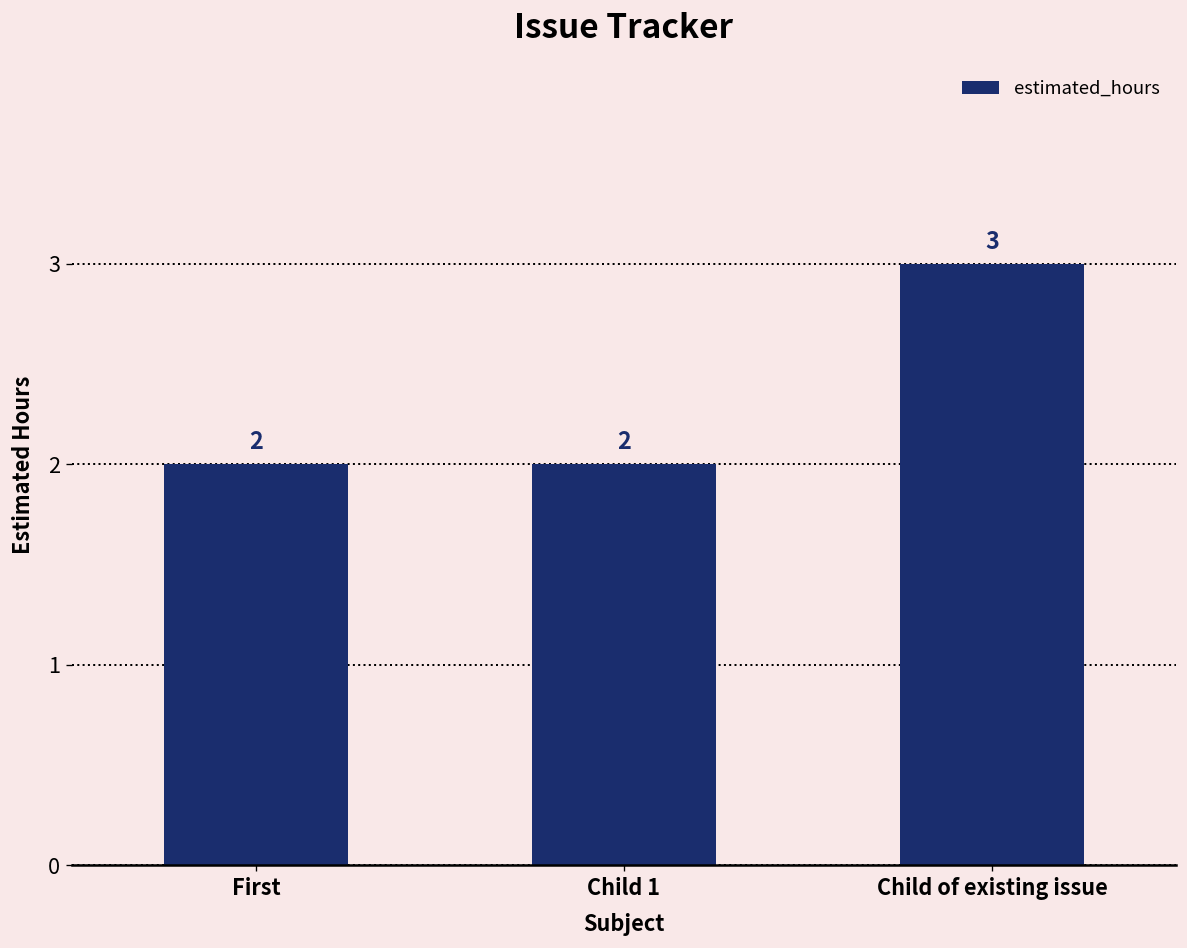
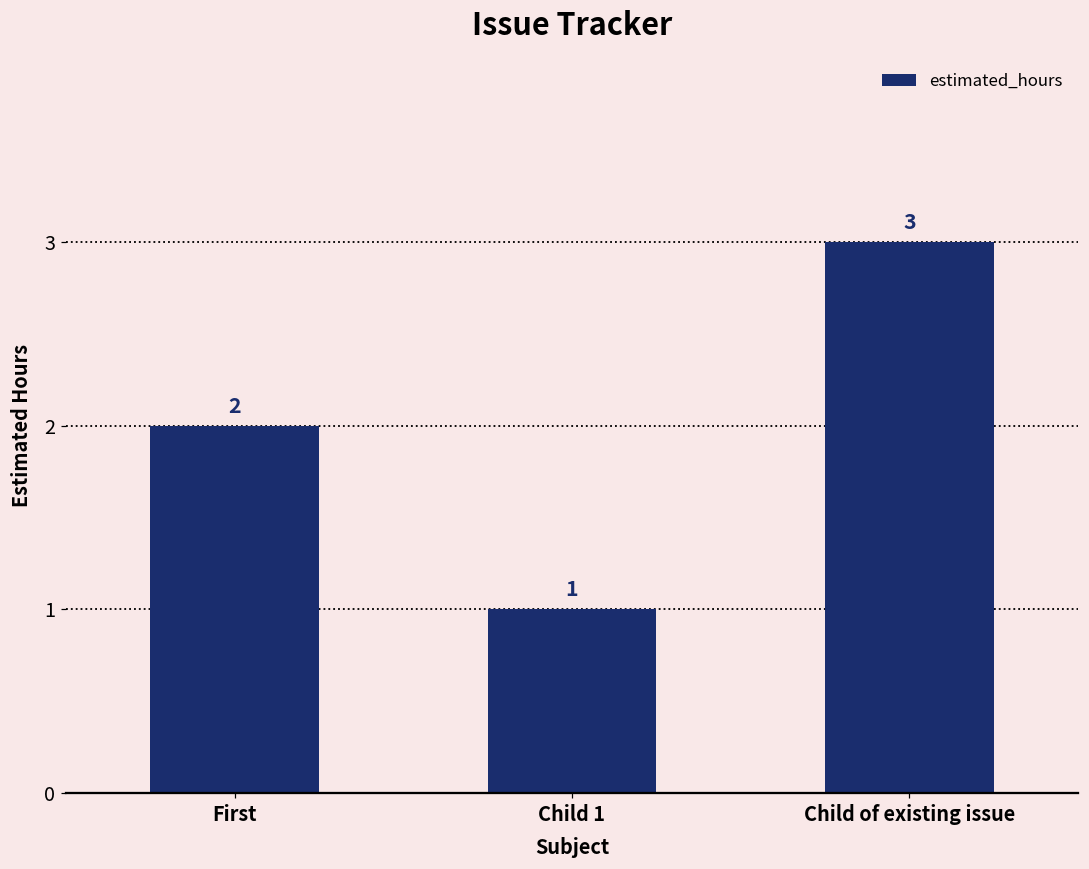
  {
    "First": 2,
-   "Child 1": 2,
+   "Child 1": 1,
    "Child of existing issue": 3
  }
